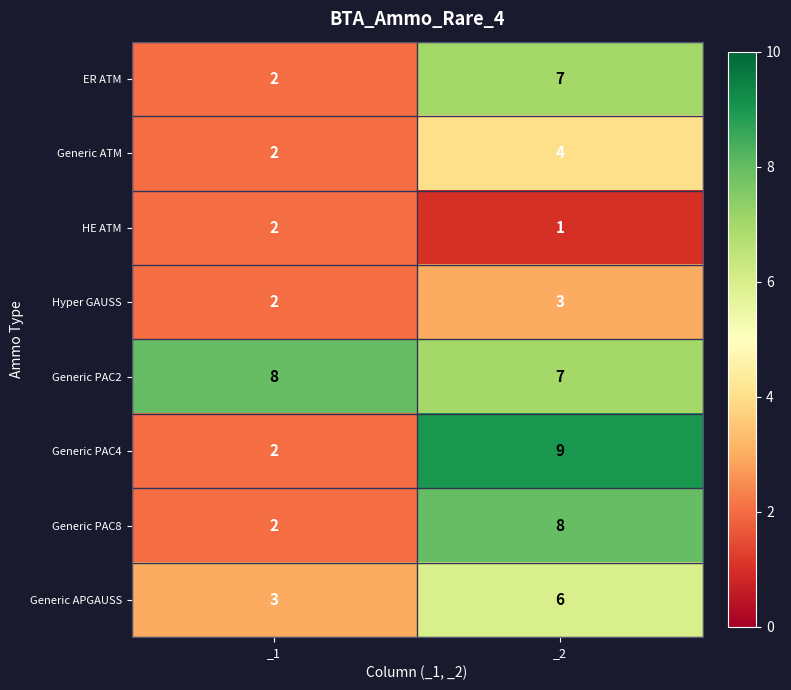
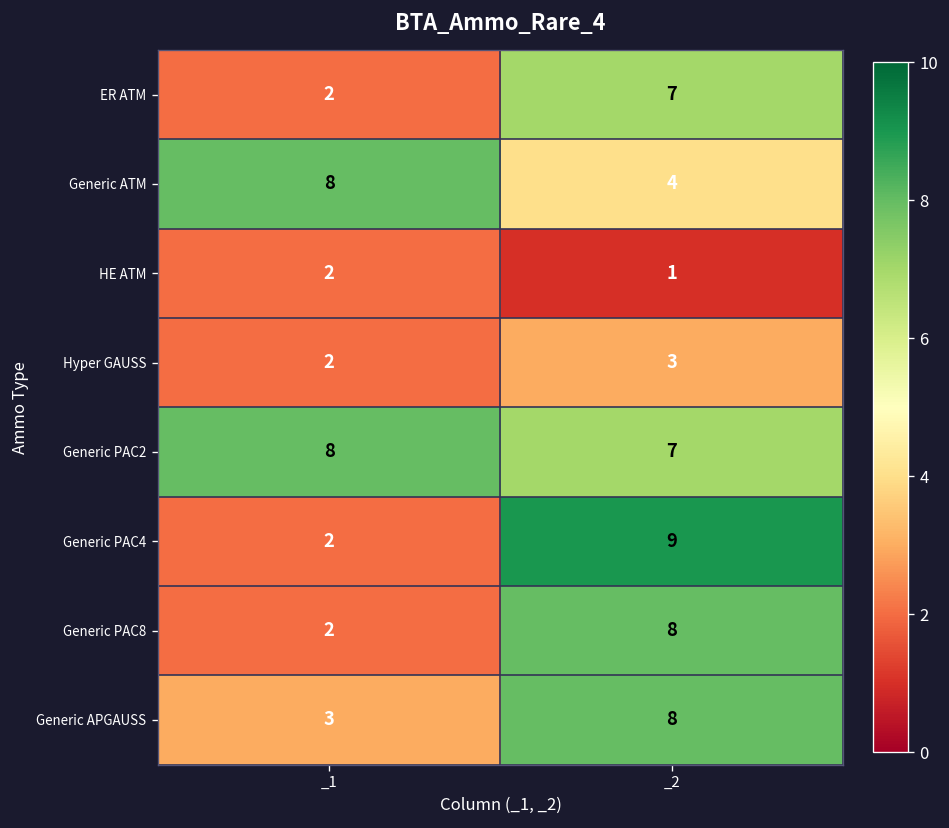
  {
    "ER ATM": {
      "_1": 2,
      "_2": 7
    },
    "Generic ATM": {
-     "_1": 2,
+     "_1": 8,
      "_2": 4
    },
    "HE ATM": {
      "_1": 2,
      "_2": 1
    },
    "Hyper GAUSS": {
      "_1": 2,
      "_2": 3
    },
    "Generic PAC2": {
      "_1": 8,
      "_2": 7
    },
    "Generic PAC4": {
      "_1": 2,
      "_2": 9
    },
    "Generic PAC8": {
      "_1": 2,
      "_2": 8
    },
    "Generic APGAUSS": {
      "_1": 3,
-     "_2": 6
+     "_2": 8
    }
  }
